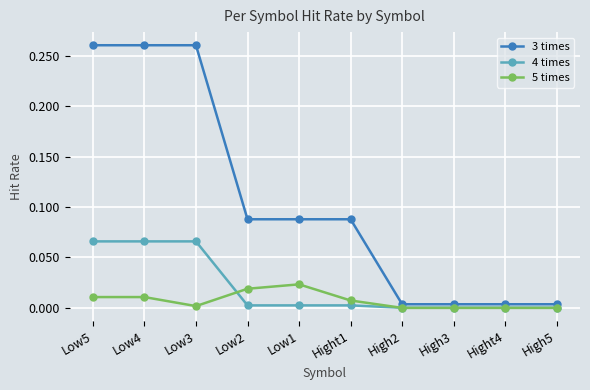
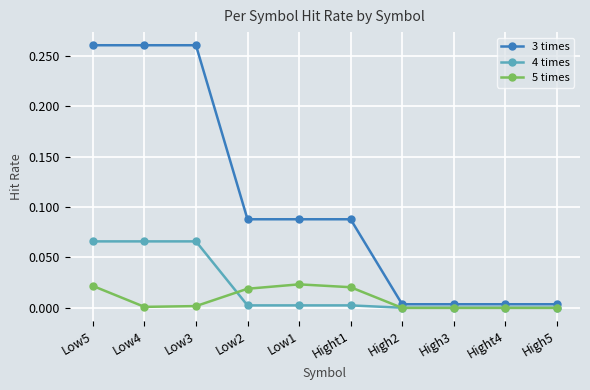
  {
    "5 times": {
-     "Low5": 0.011,
-     "Low4": 0.011,
+     "Low5": 0.022,
+     "Low4": 0.001,
      "Low3": 0.002,
      "Low2": 0.019,
      "Low1": 0.023,
-     "Hight1": 0.007
+     "Hight1": 0.021
    }
  }
